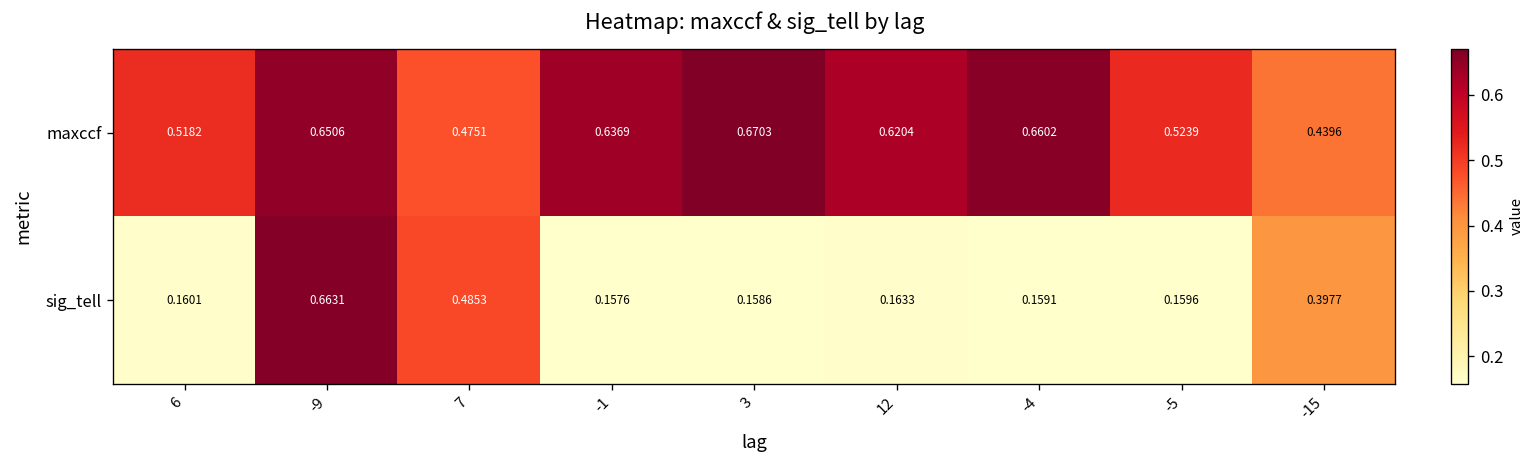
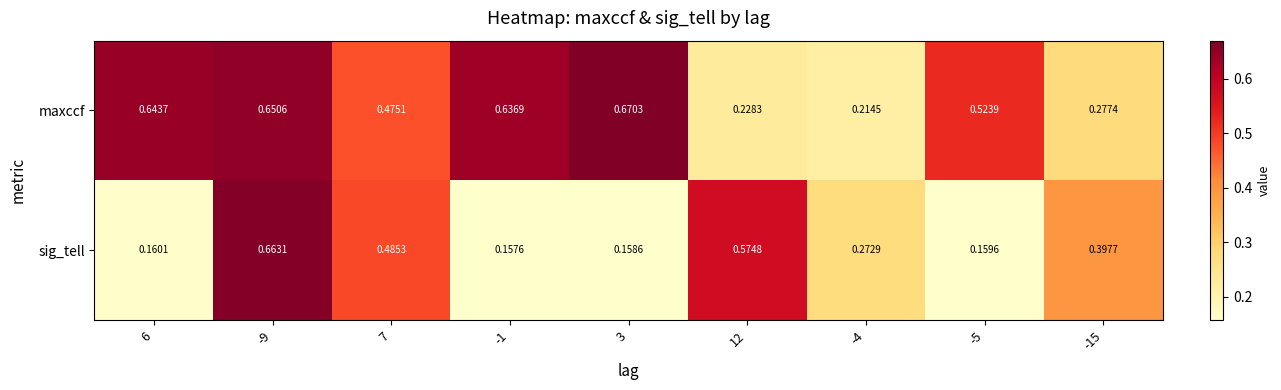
  {
    "maxccf": {
-     "6": 0.5182,
+     "6": 0.6437,
      "-9": 0.6506,
      "7": 0.4751,
      "-1": 0.6369,
      "3": 0.6703,
-     "12": 0.6204,
-     "-4": 0.6602,
+     "12": 0.2283,
+     "-4": 0.2145,
      "-5": 0.5239,
-     "-15": 0.4396
+     "-15": 0.2774
    },
    "sig_tell": {
      "6": 0.1601,
      "-9": 0.6631,
      "7": 0.4853,
      "-1": 0.1576,
      "3": 0.1586,
-     "12": 0.1633,
-     "-4": 0.1591,
+     "12": 0.5748,
+     "-4": 0.2729,
      "-5": 0.1596,
      "-15": 0.3977
    }
  }
